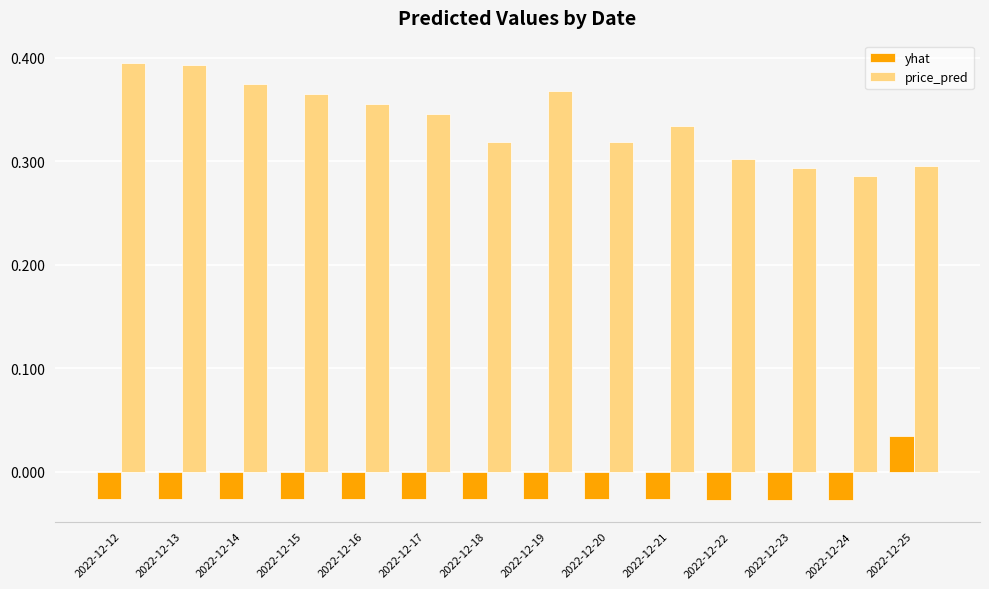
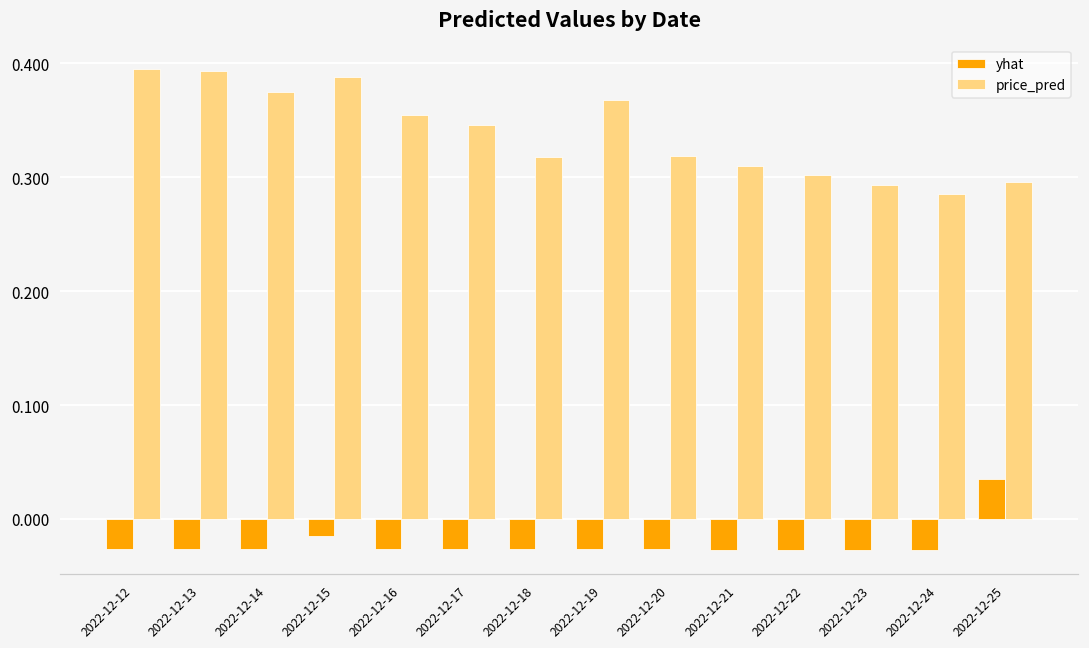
  {
    "yhat": {
      "2022-12-12": -0.026,
      "2022-12-13": -0.026,
      "2022-12-14": -0.026,
-     "2022-12-15": -0.026,
+     "2022-12-15": -0.015,
      "2022-12-16": -0.027,
      "2022-12-17": -0.027,
      "2022-12-18": -0.027,
      "2022-12-19": -0.027,
      "2022-12-20": -0.027,
      "2022-12-21": -0.027,
      "2022-12-22": -0.027,
      "2022-12-23": -0.027,
      "2022-12-24": -0.027,
      "2022-12-25": 0.035
    },
    "price_pred": {
      "2022-12-12": 0.395,
      "2022-12-13": 0.393,
      "2022-12-14": 0.375,
-     "2022-12-15": 0.365,
+     "2022-12-15": 0.388,
      "2022-12-16": 0.355,
      "2022-12-17": 0.346,
      "2022-12-18": 0.318,
      "2022-12-19": 0.368,
      "2022-12-20": 0.319,
-     "2022-12-21": 0.334,
+     "2022-12-21": 0.310,
      "2022-12-22": 0.302,
      "2022-12-23": 0.294,
      "2022-12-24": 0.286,
      "2022-12-25": 0.296
    }
  }
